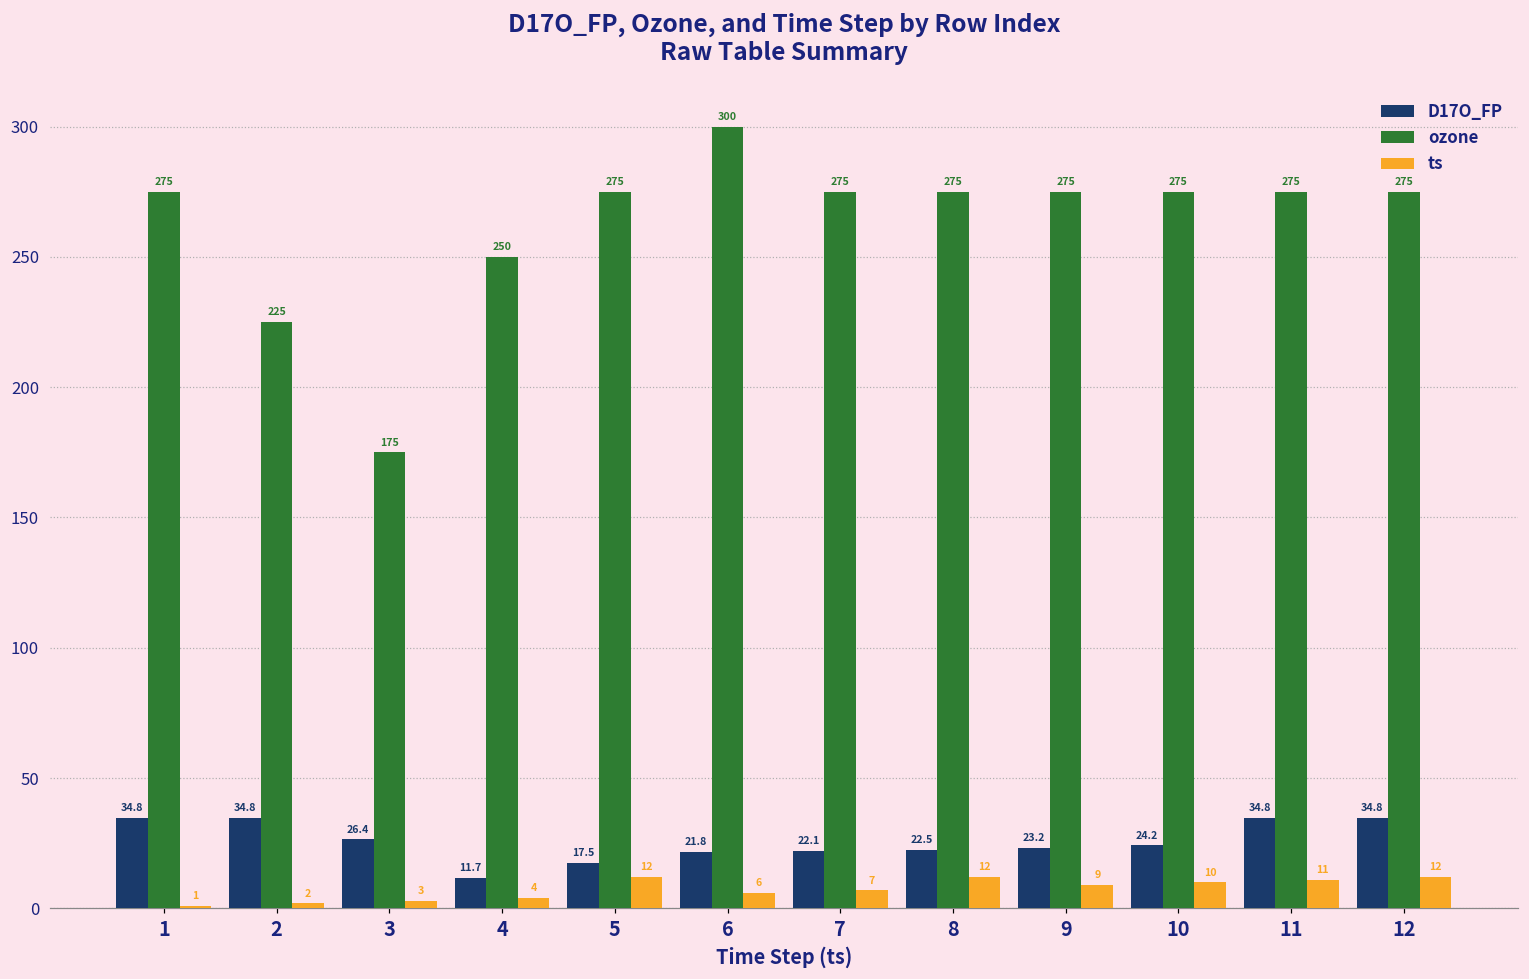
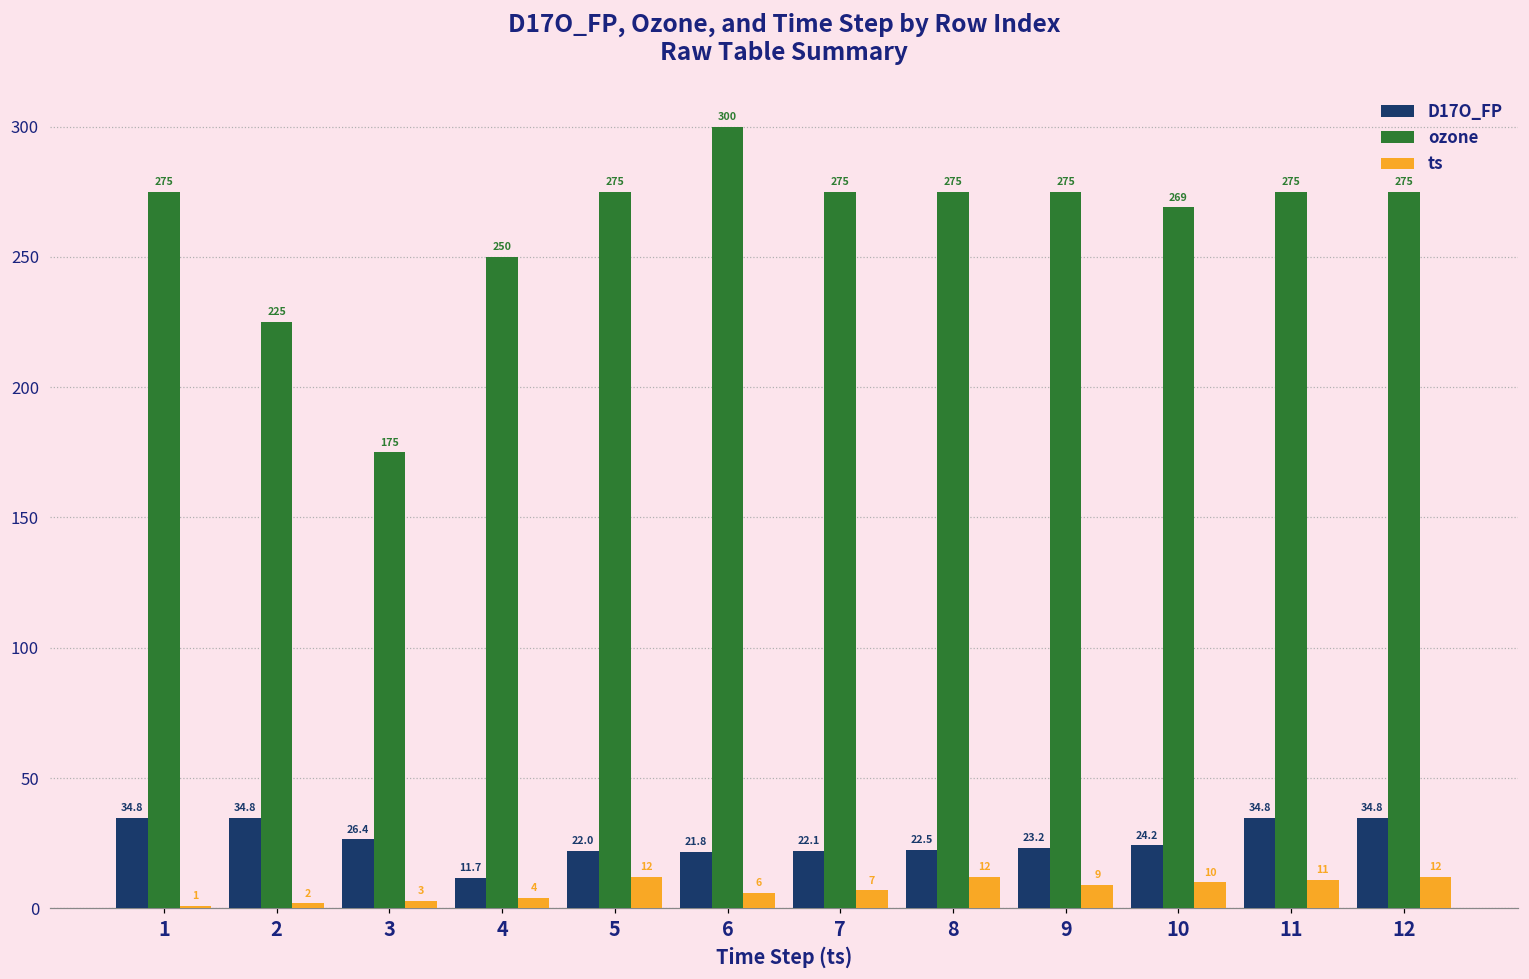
  {
    "D17O_FP": {
      "1": 34.8,
      "2": 34.8,
      "3": 26.4,
      "4": 11.7,
-     "5": 17.5,
+     "5": 22.0,
      "6": 21.8,
      "7": 22.1,
      "8": 22.5,
      "9": 23.2,
      "10": 24.2,
      "11": 34.8,
      "12": 34.8
    },
    "ozone": {
      "1": 275,
      "2": 225,
      "3": 175,
      "4": 250,
      "5": 275,
      "6": 300,
      "7": 275,
      "8": 275,
      "9": 275,
-     "10": 275,
+     "10": 269,
      "11": 275,
      "12": 275
    },
    "ts": {
      "1": 1,
      "2": 2,
      "3": 3,
      "4": 4,
      "5": 12,
      "6": 6,
      "7": 7,
      "8": 12,
      "9": 9,
      "10": 10,
      "11": 11,
      "12": 12
    }
  }
